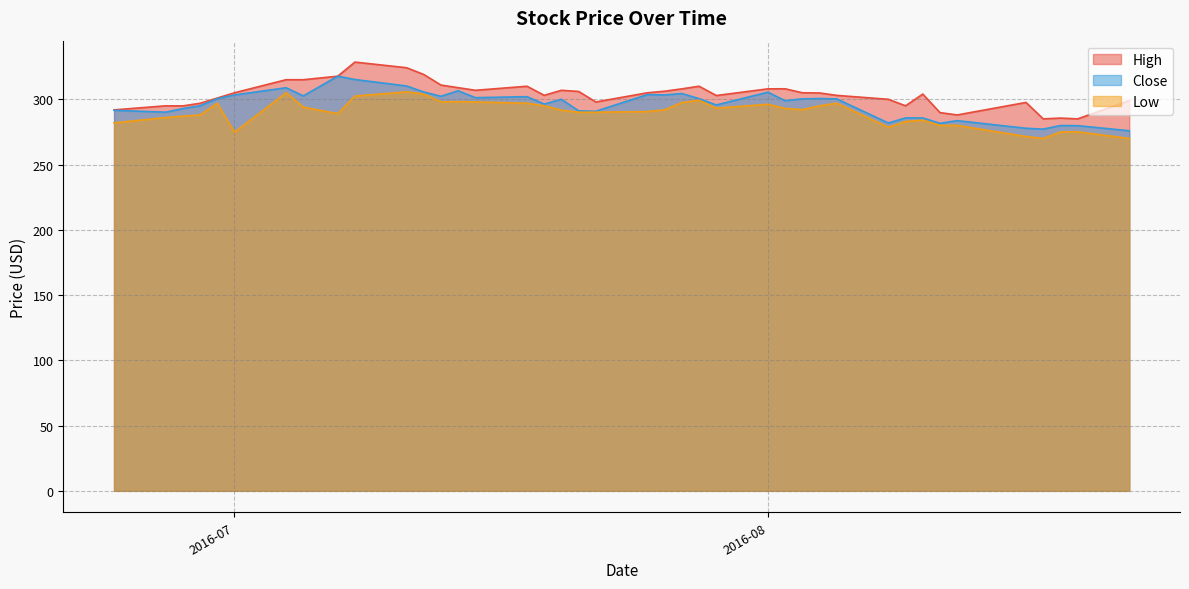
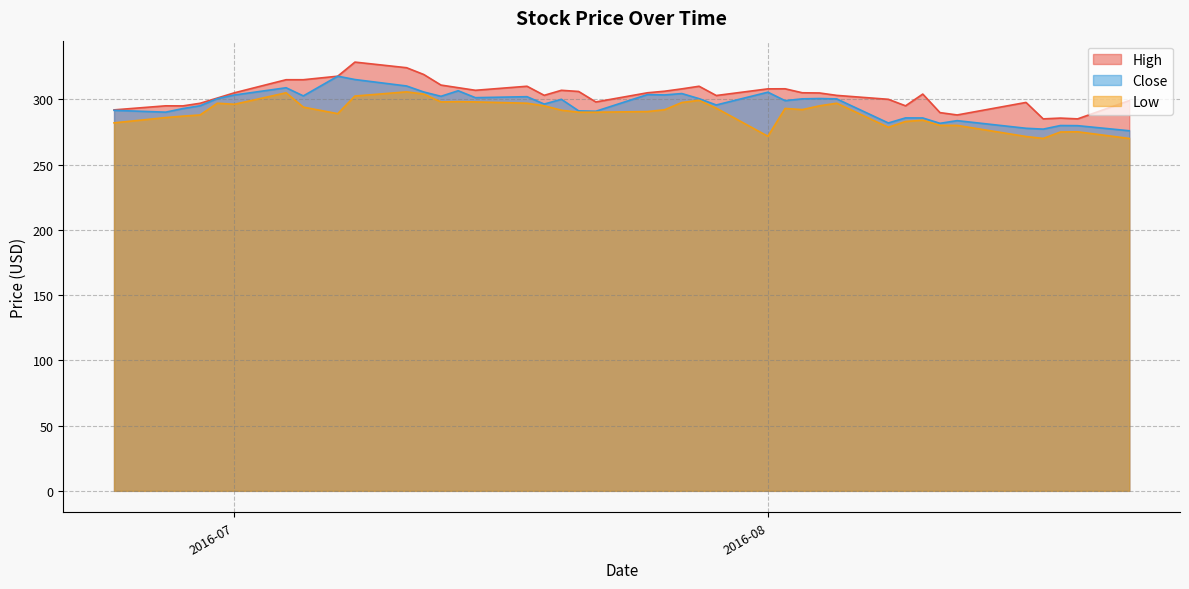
  {
    "High": {
      "2016-08": 308
    },
    "Close": {
      "2016-08": 305
    },
    "Low": {
-     "2016-07": 275,
-     "2016-08": 296
+     "2016-07": 296,
+     "2016-08": 272
    }
  }
